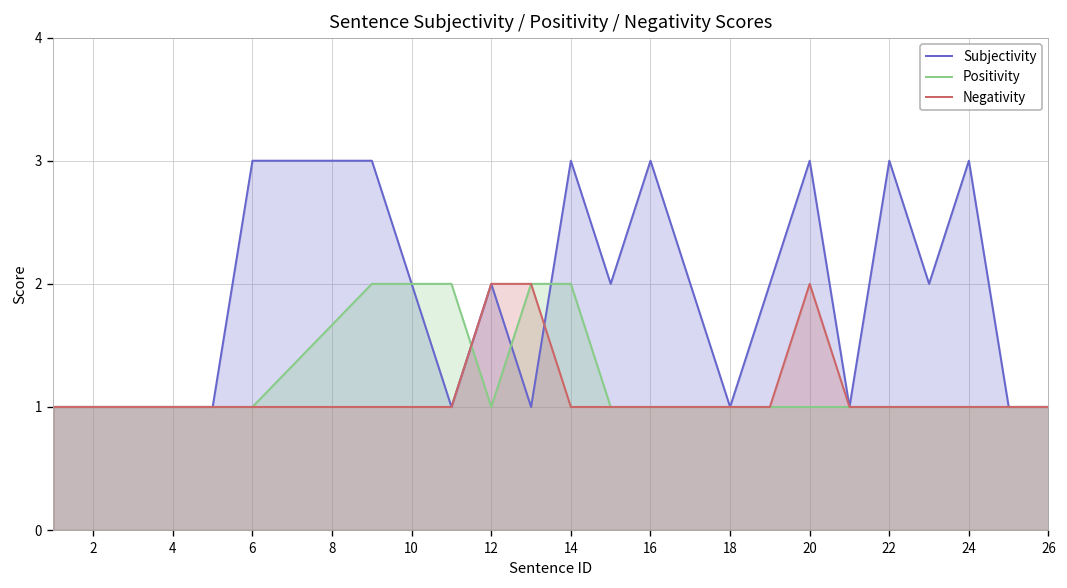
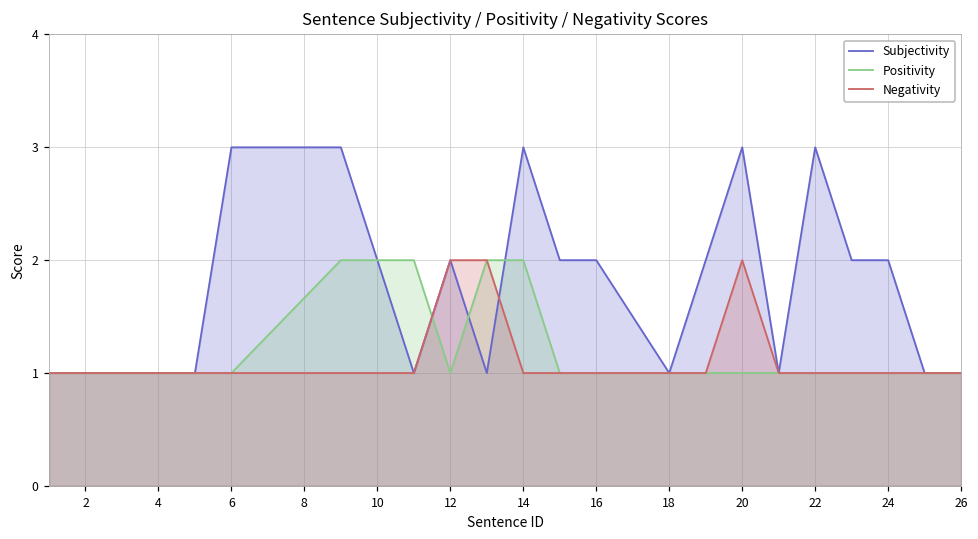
  {
    "Subjectivity": {
      "6": 3,
      "14": 3,
-     "16": 3,
+     "16": 2,
      "20": 3,
      "22": 3,
-     "24": 3
+     "24": 2
    },
    "Positivity": {
      "12": 1,
      "14": 2,
      "20": 1
    },
    "Negativity": {
      "10": 1,
      "14": 1,
      "20": 2
    }
  }
